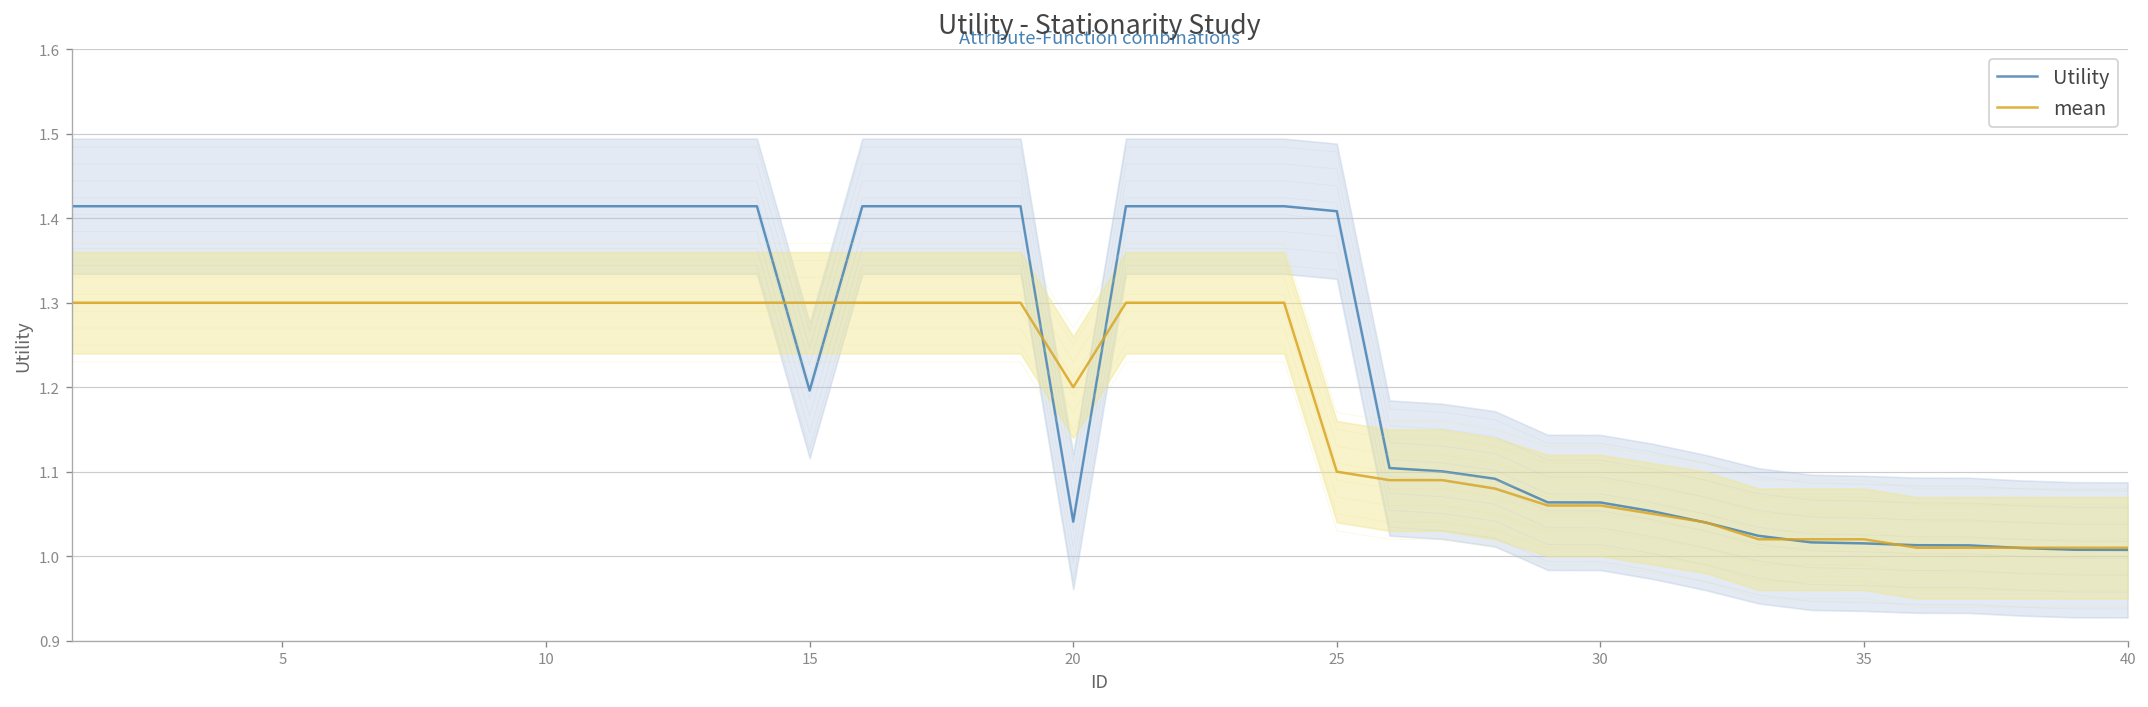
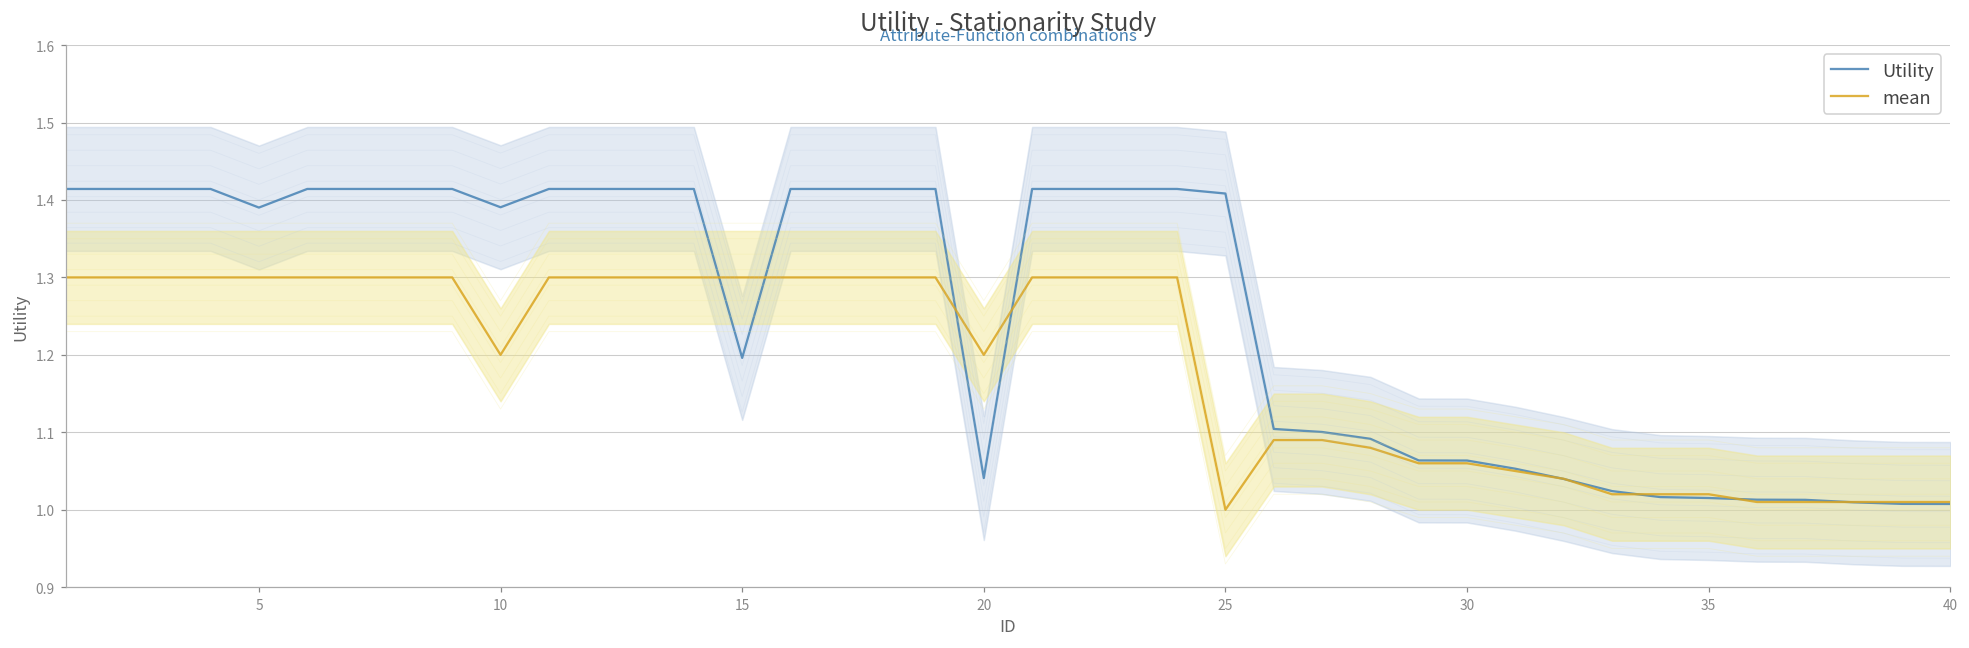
  {
    "Utility": {
-     "5": 1.41,
-     "10": 1.41,
+     "5": 1.39,
+     "10": 1.39,
      "15": 1.20,
      "20": 1.04,
      "25": 1.41,
      "35": 1.02
    },
    "mean": {
      "5": 1.3,
-     "10": 1.3,
+     "10": 1.2,
      "15": 1.3,
      "20": 1.2,
-     "25": 1.1,
+     "25": 1.0,
      "35": 1.02
    }
  }
